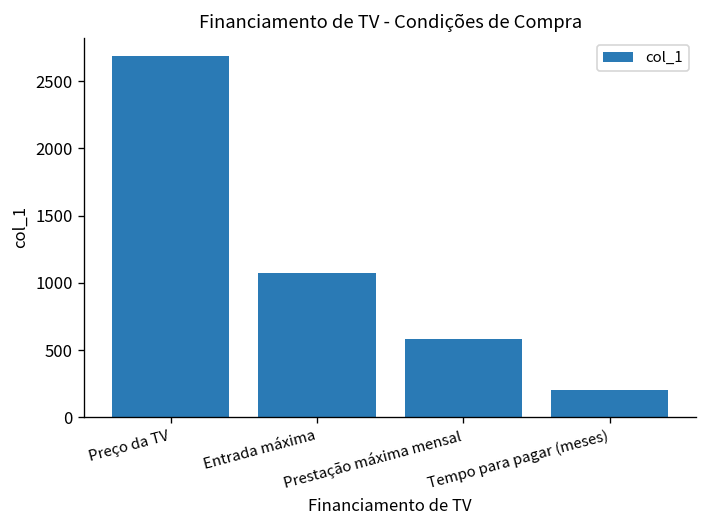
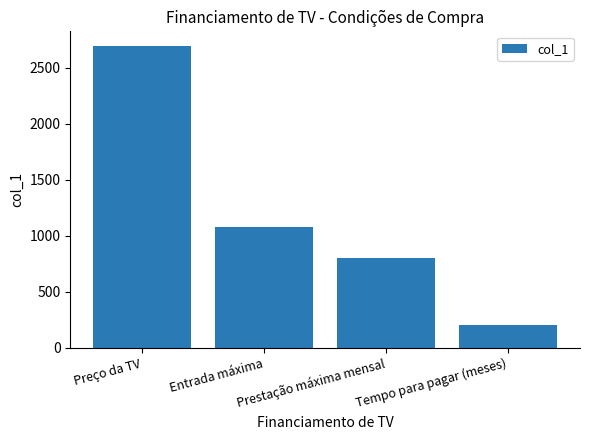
  {
    "Preço da TV": 2690,
    "Entrada máxima": 1080,
-   "Prestação máxima mensal": 590,
+   "Prestação máxima mensal": 800,
    "Tempo para pagar (meses)": 200
  }
